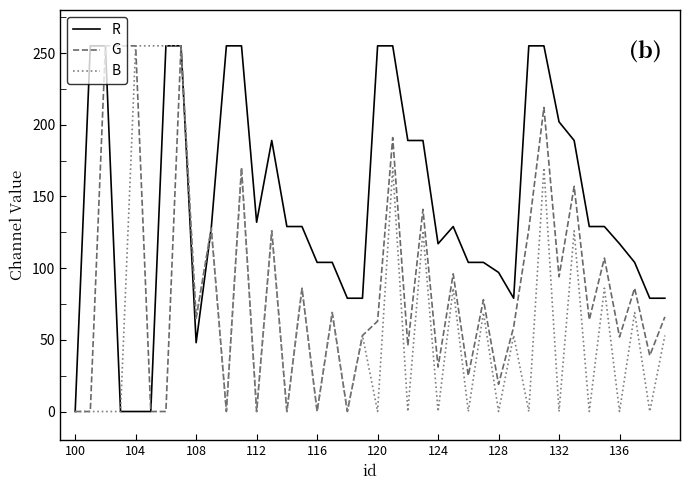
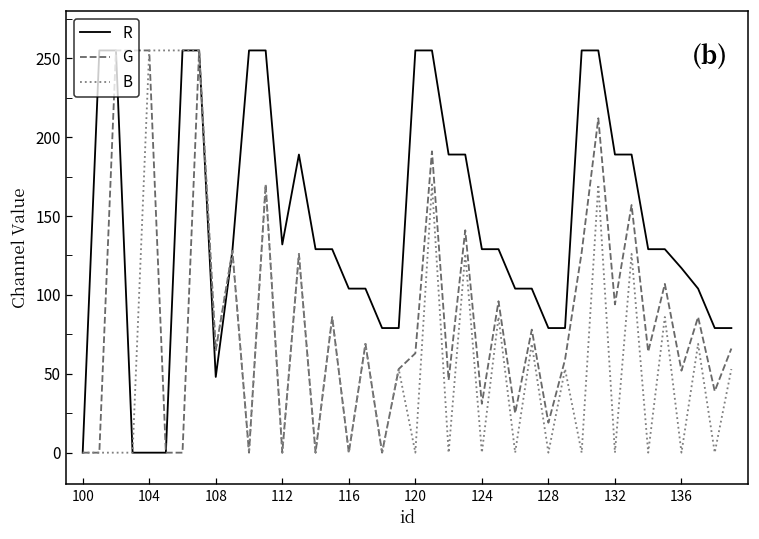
  {
    "R": {
      "104": 0,
      "108": 48,
      "112": 132,
      "116": 104,
      "120": 255,
-     "124": 117,
-     "128": 97,
-     "132": 202,
+     "124": 129,
+     "128": 79,
+     "132": 189,
      "136": 117
    }
  }
